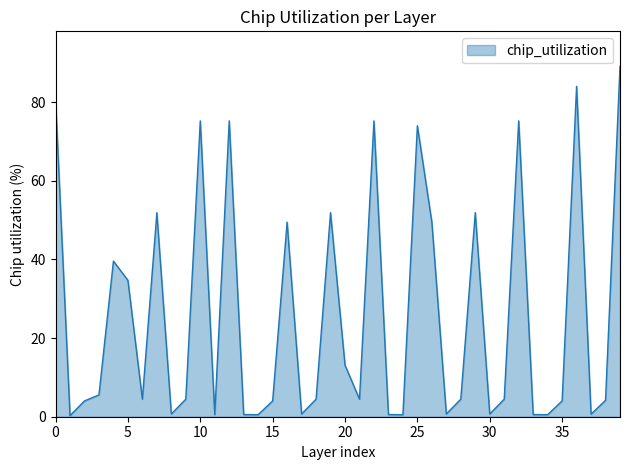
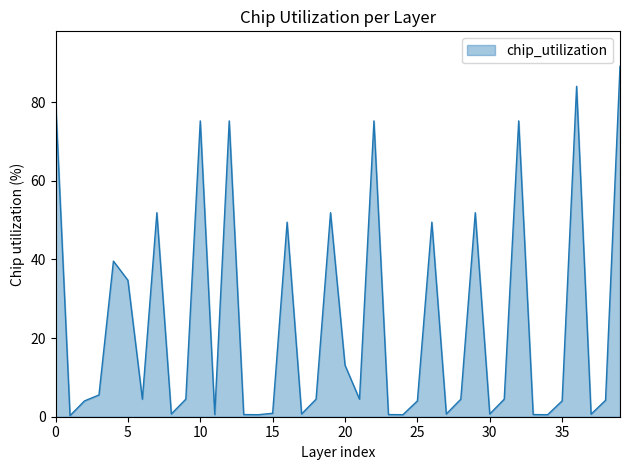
  {
    "0": 81,
    "5": 35,
    "10": 75,
-   "15": 4,
+   "15": 1,
    "20": 13,
-   "25": 74,
+   "25": 4,
    "30": 1,
    "35": 4
  }
